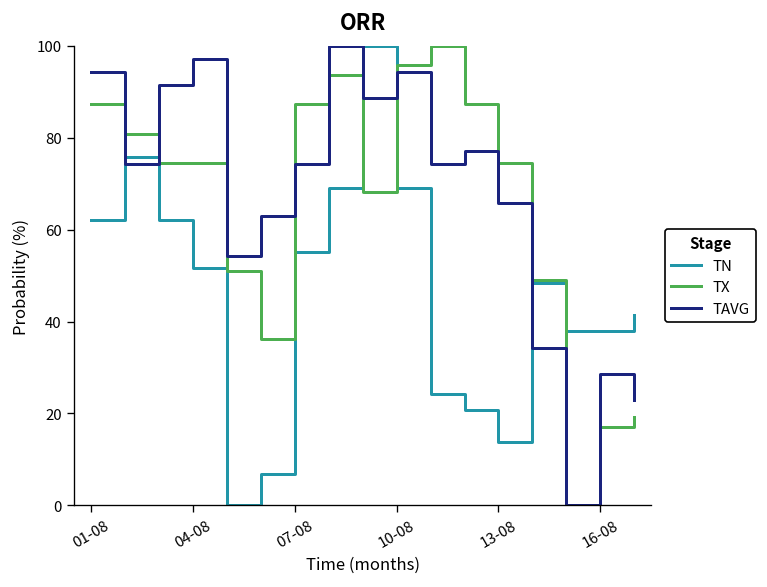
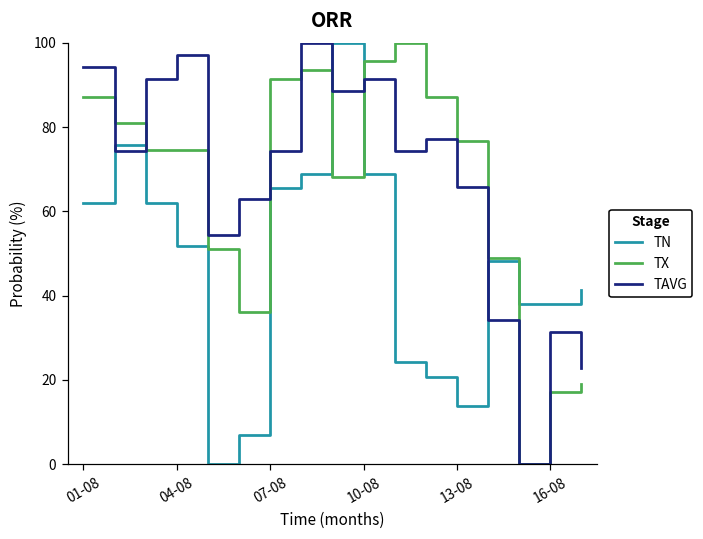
  {
    "TN": {
      "01-08": 62,
      "04-08": 52,
-     "07-08": 55,
+     "07-08": 66,
      "10-08": 69,
      "13-08": 14,
      "16-08": 38
    },
    "TX": {
      "01-08": 87,
      "04-08": 74,
-     "07-08": 87,
+     "07-08": 91,
      "10-08": 96,
-     "13-08": 74,
+     "13-08": 77,
      "16-08": 17
    },
    "TAVG": {
      "01-08": 94,
      "04-08": 97,
      "07-08": 74,
-     "10-08": 94,
+     "10-08": 91,
      "13-08": 66,
-     "16-08": 29
+     "16-08": 31
    }
  }
